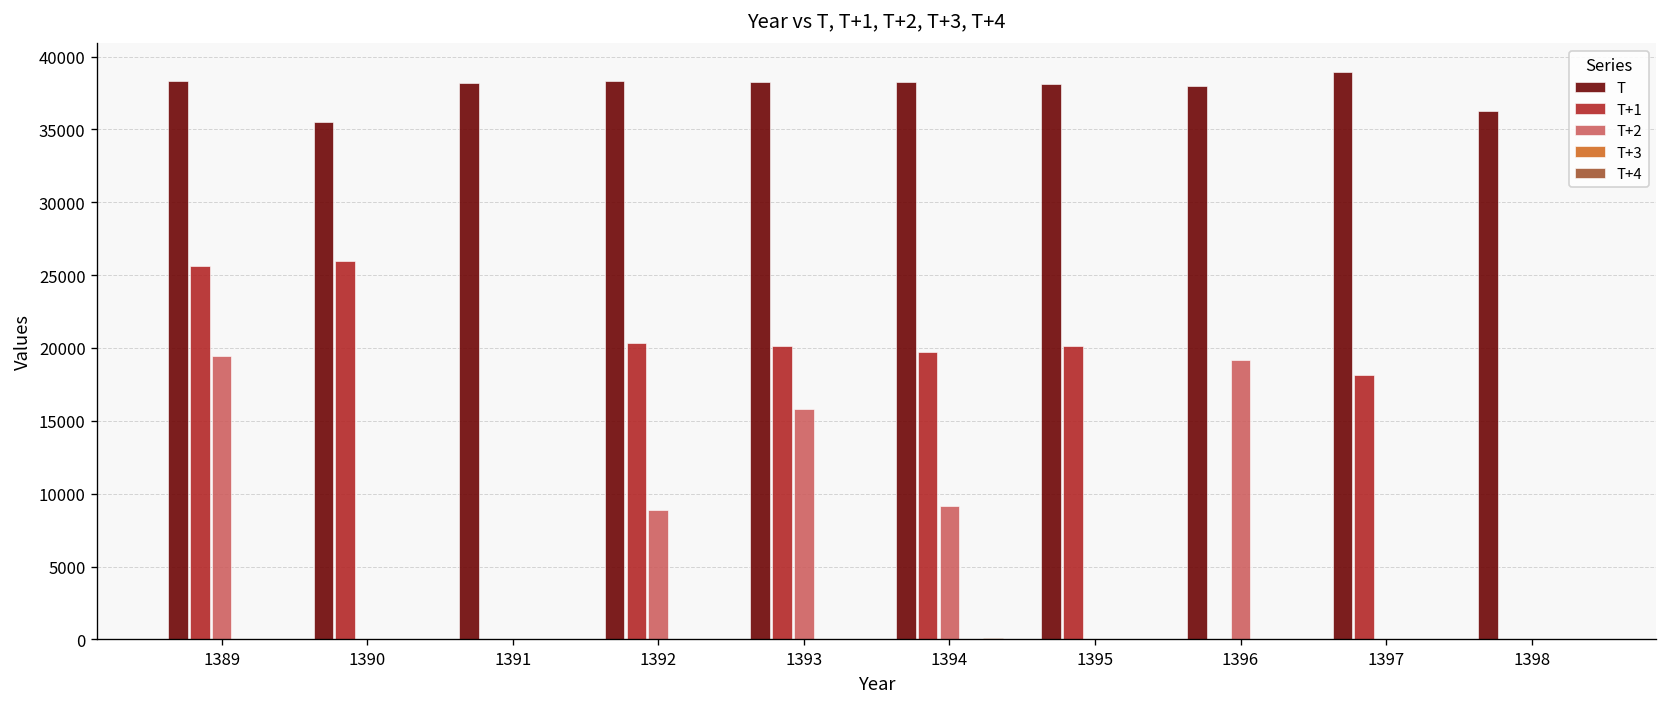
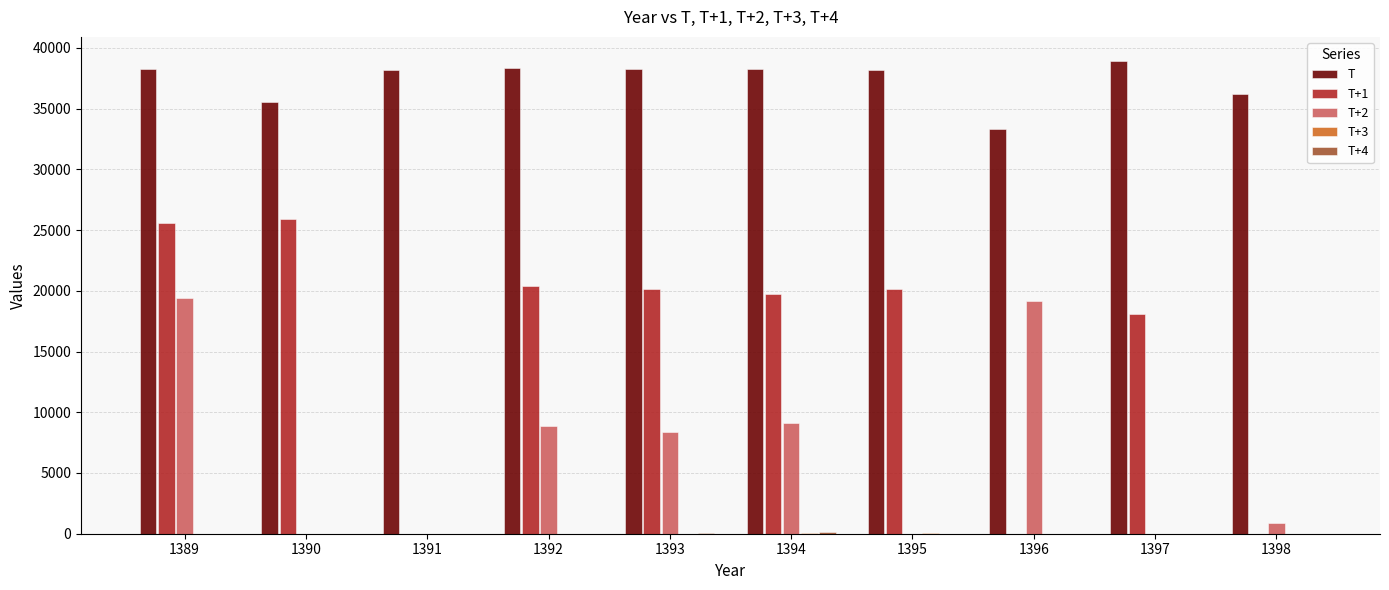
  {
    "T": {
      "1389": 38300,
      "1390": 35500,
      "1391": 38200,
      "1392": 38300,
      "1393": 38300,
      "1394": 38300,
      "1395": 38100,
-     "1396": 38000,
+     "1396": 33300,
      "1397": 39000,
      "1398": 36200
    },
    "T+2": {
      "1389": 19400,
      "1390": 0,
      "1391": 0,
      "1392": 8900,
-     "1393": 15800,
+     "1393": 8400,
      "1394": 9100,
      "1395": 0,
      "1396": 19200,
      "1397": 0,
-     "1398": 0
+     "1398": 900
    }
  }
